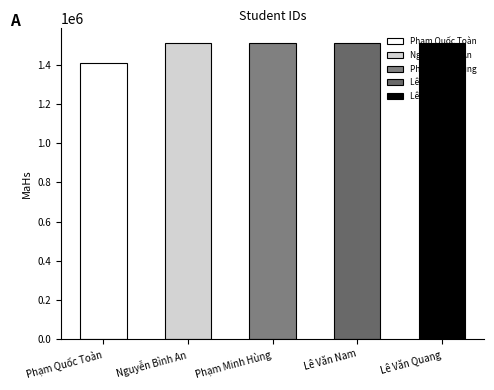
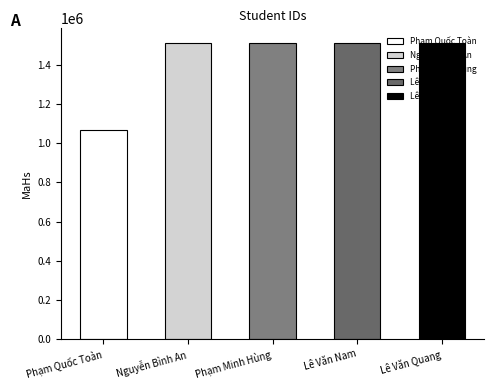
  {
-   "Phạm Quốc Toàn": 1410000,
+   "Phạm Quốc Toàn": 1070000,
    "Nguyễn Bình An": 1510000,
    "Phạm Minh Hùng": 1510000,
    "Lê Văn Nam": 1510000,
    "Lê Văn Quang": 1510000
  }
